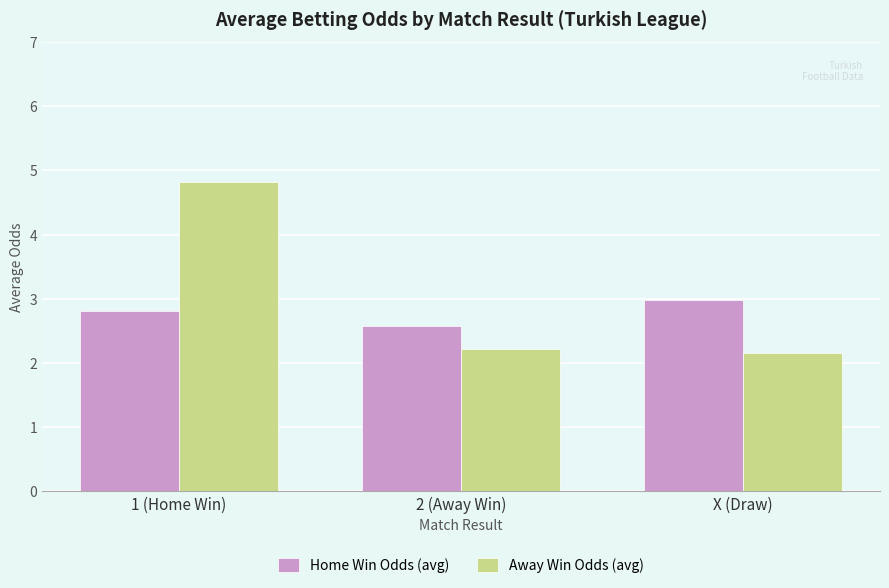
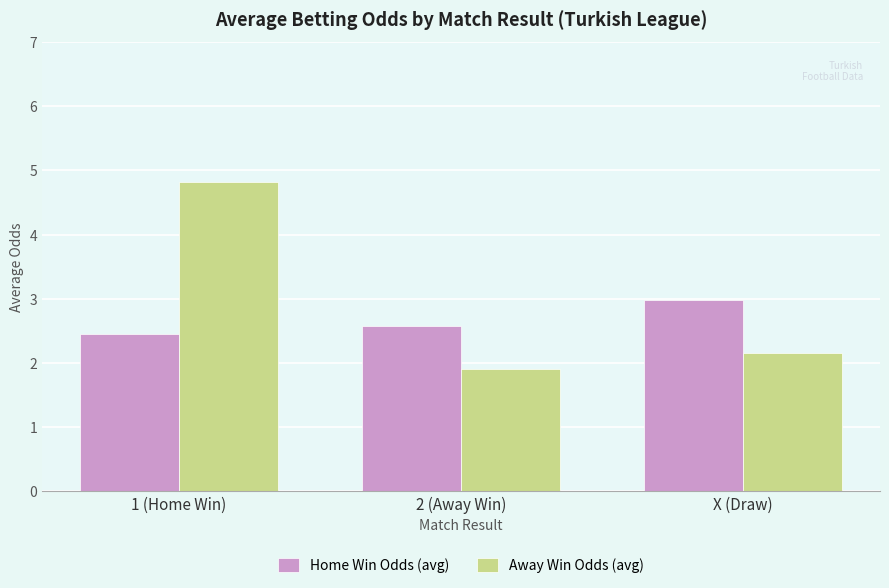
  {
    "Home Win Odds (avg)": {
-     "1 (Home Win)": 2.8,
+     "1 (Home Win)": 2.5,
      "2 (Away Win)": 2.6,
      "X (Draw)": 3.0
    },
    "Away Win Odds (avg)": {
      "1 (Home Win)": 4.8,
-     "2 (Away Win)": 2.2,
+     "2 (Away Win)": 1.9,
      "X (Draw)": 2.2
    }
  }
